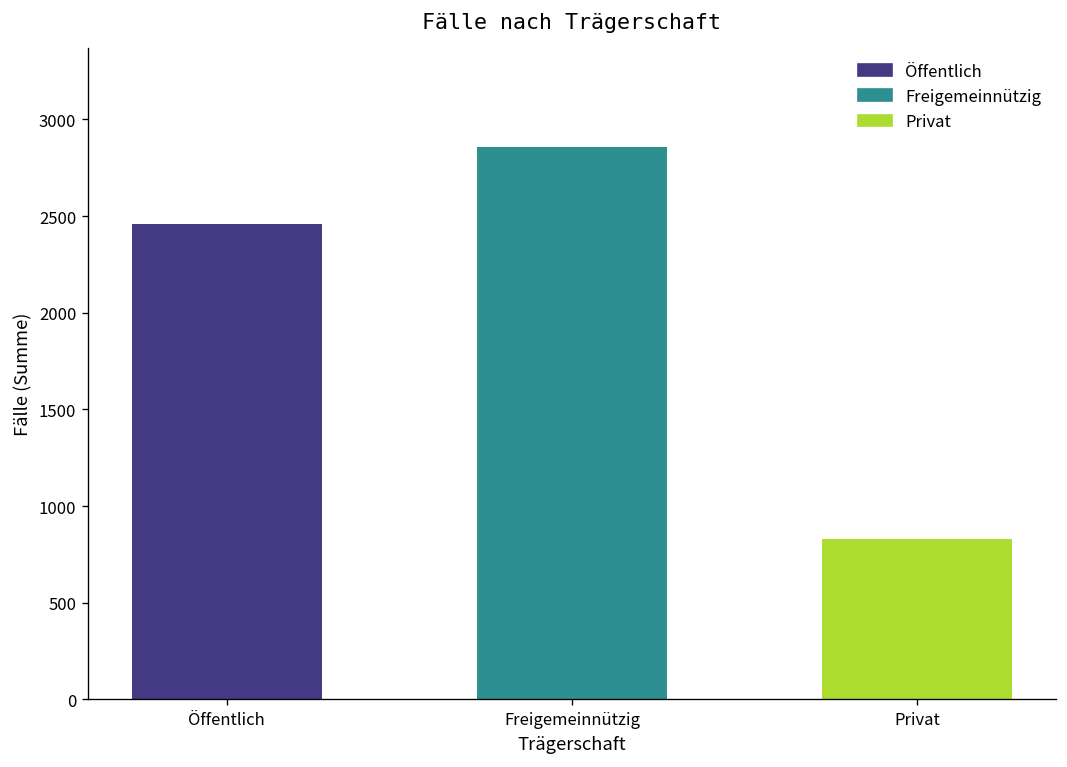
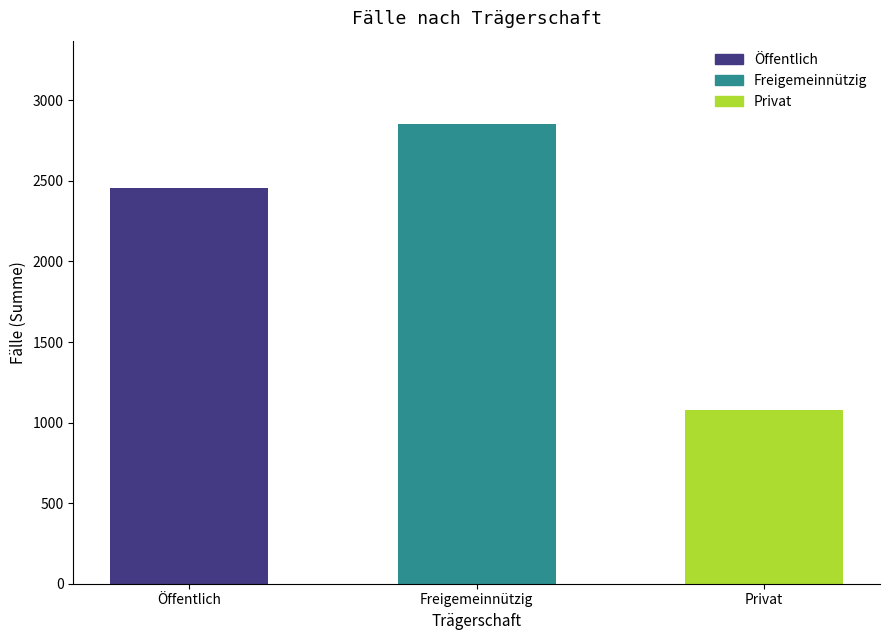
  {
    "Öffentlich": 2460,
    "Freigemeinnützig": 2860,
-   "Privat": 830
+   "Privat": 1080
  }
